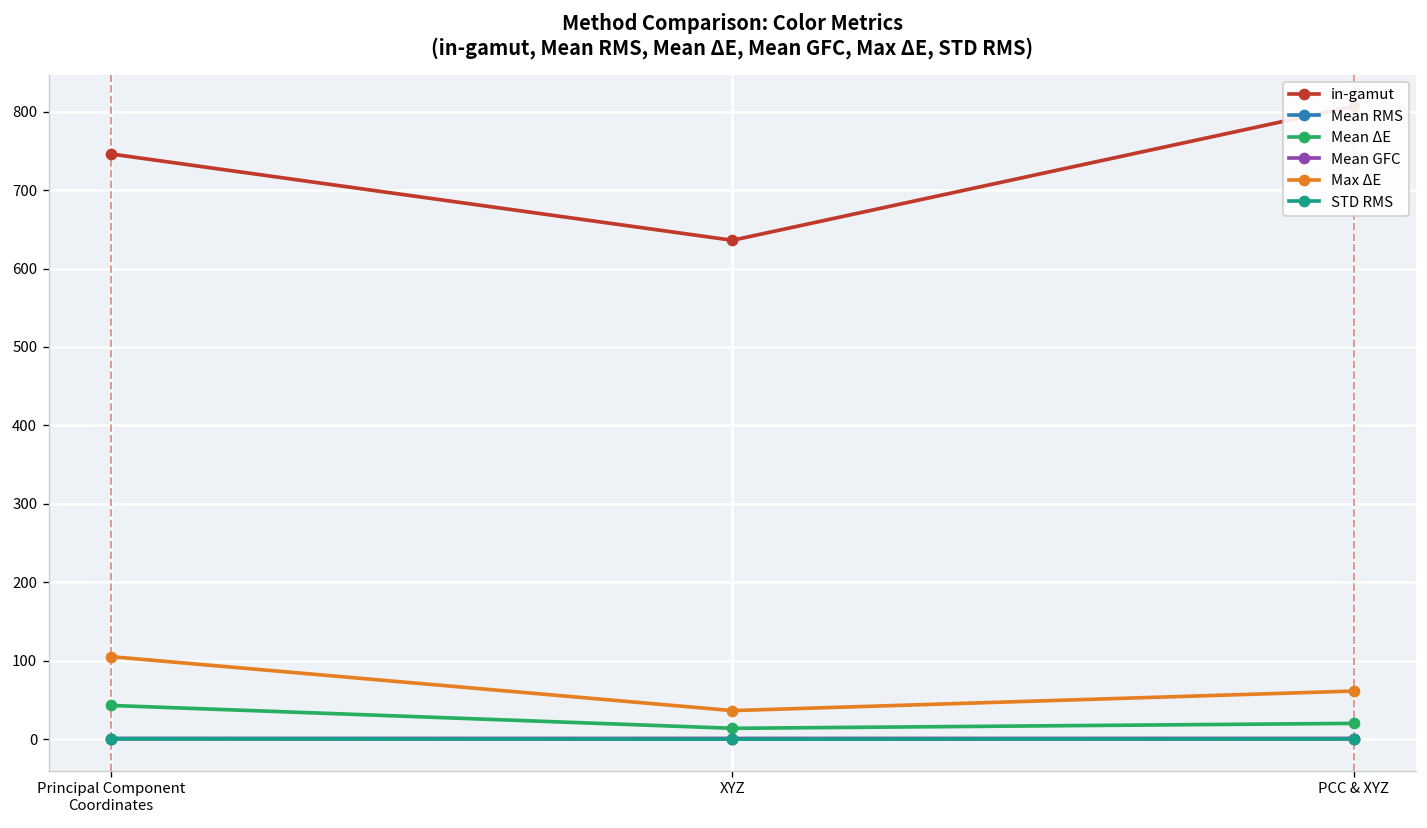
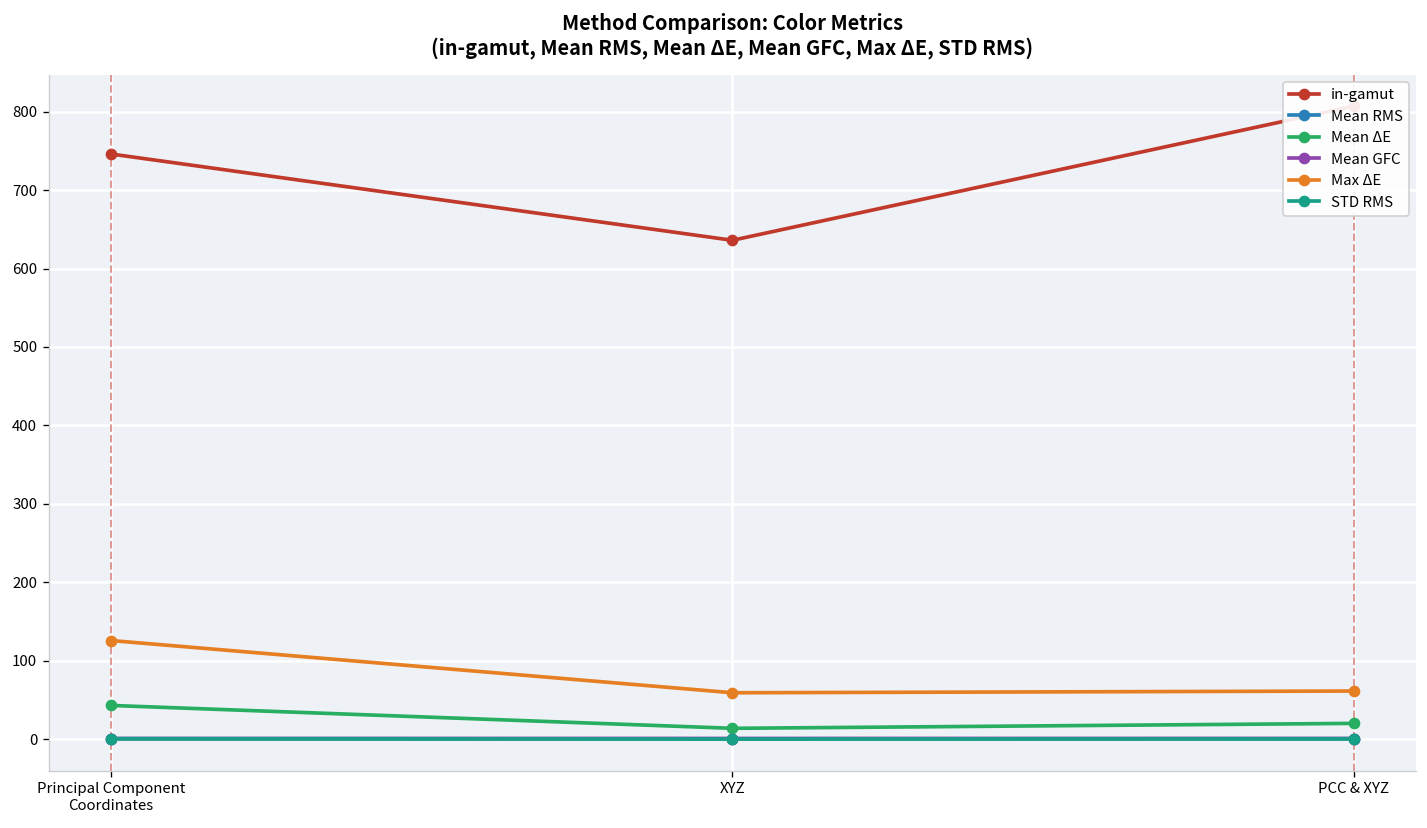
  {
    "in-gamut": {
      "Principal Component Coordinates": 750,
      "XYZ": 640
    },
    "Max ΔE": {
-     "Principal Component Coordinates": 110,
-     "XYZ": 40,
+     "Principal Component Coordinates": 130,
+     "XYZ": 60,
      "PCC & XYZ": 60
    }
  }
